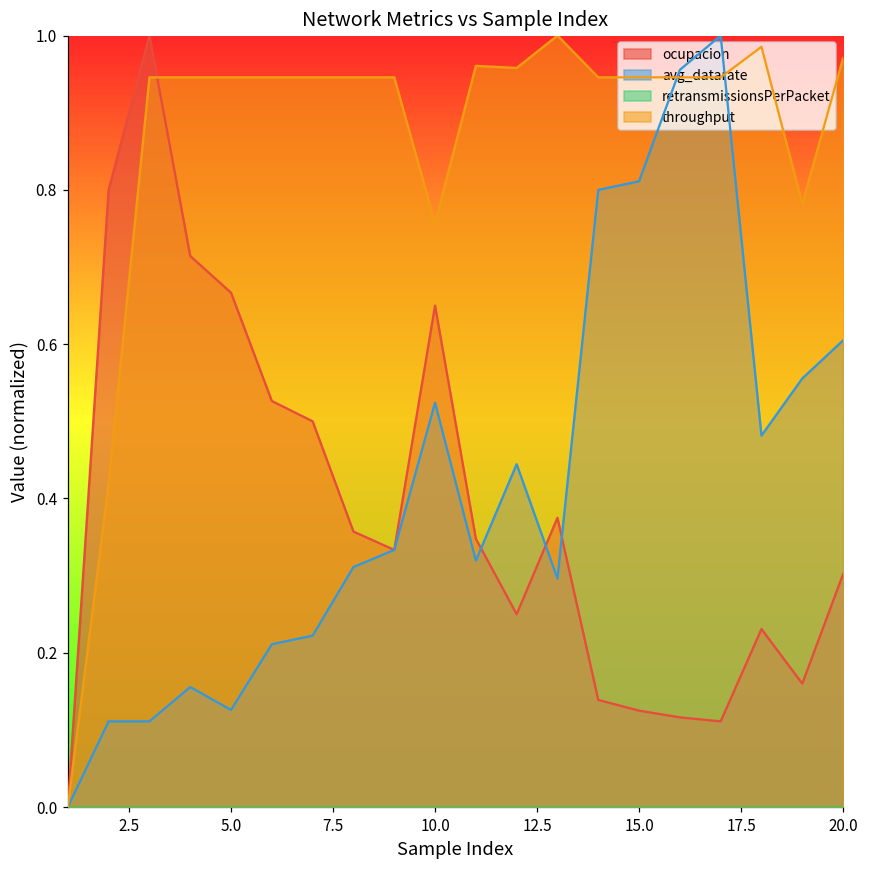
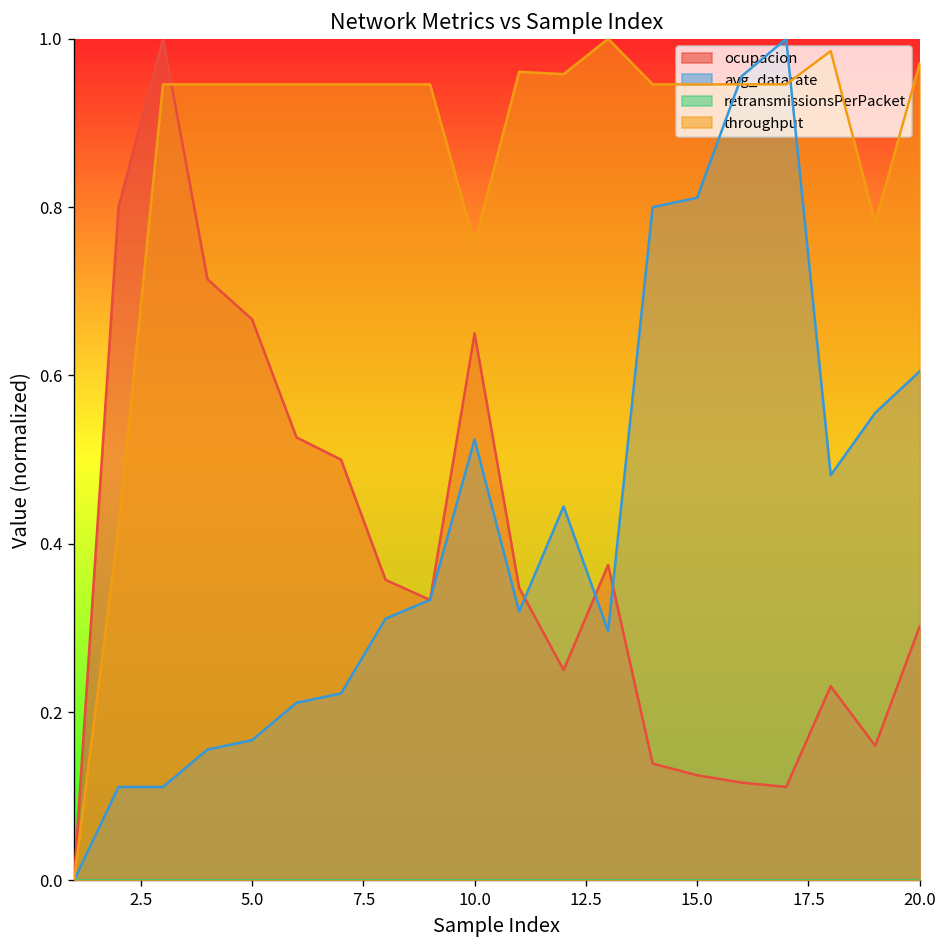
  {
    "ocupacion": {
      "5.0": 0.67,
      "10.0": 0.65,
      "15.0": 0.12,
      "20.0": 0.30
    },
    "avg_datarate": {
-     "5.0": 0.13,
+     "5.0": 0.17,
      "10.0": 0.52,
      "15.0": 0.81,
      "20.0": 0.60
    },
    "retransmissionsPerPacket": {
      "5.0": 0.00,
      "10.0": 0.00,
      "15.0": 0.00,
      "20.0": 0.00
    },
    "throughput": {
      "5.0": 0.95,
      "10.0": 0.76,
      "20.0": 0.97
    }
  }
